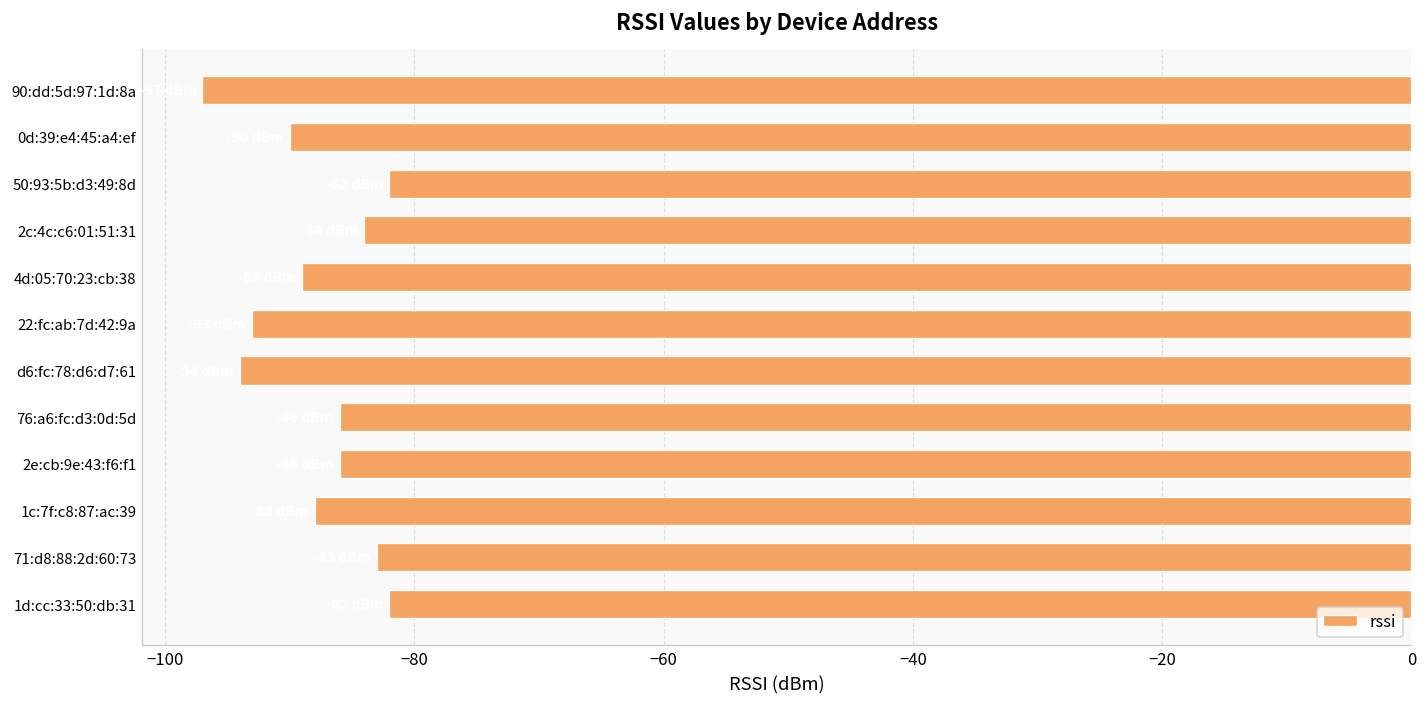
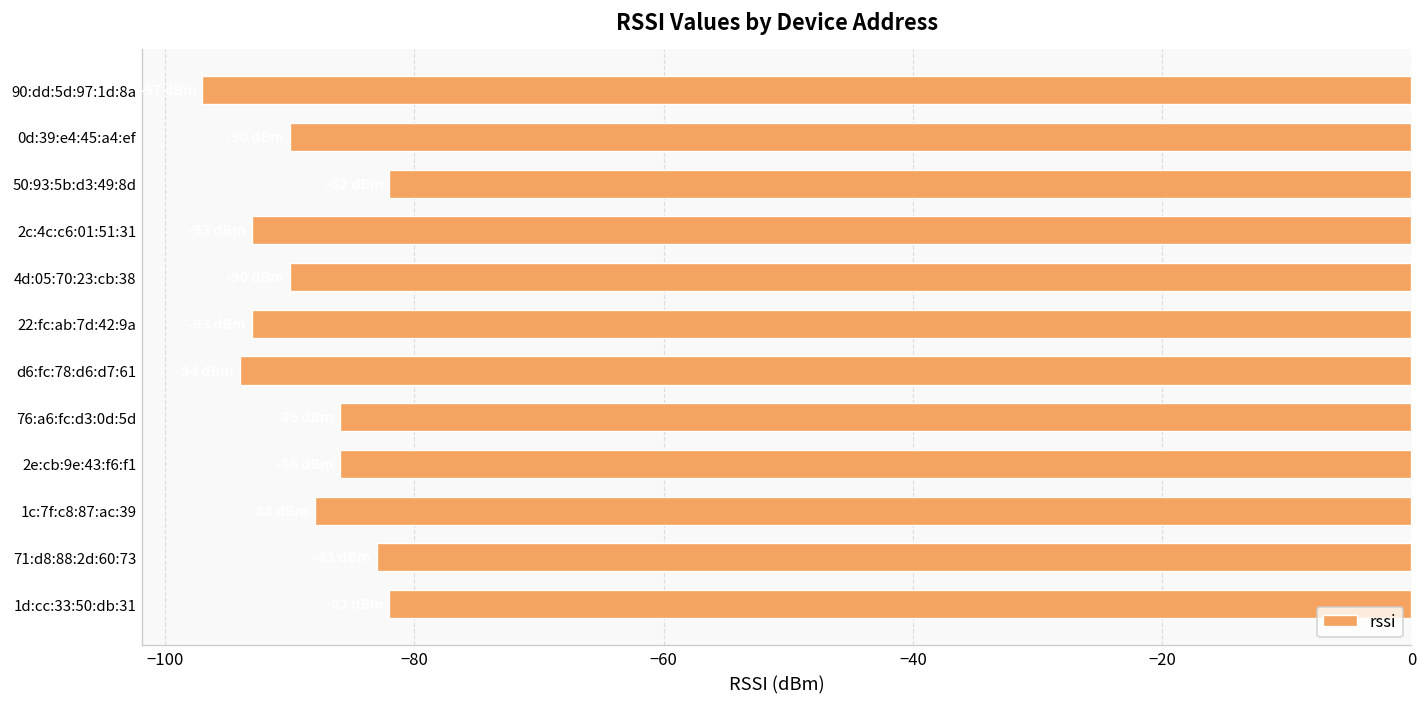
  {
    "90:dd:5d:97:1d:8a": -97,
    "0d:39:e4:45:a4:ef": -90,
    "50:93:5b:d3:49:8d": -82,
-   "2c:4c:c6:01:51:31": -84,
-   "4d:05:70:23:cb:38": -89,
+   "2c:4c:c6:01:51:31": -93,
+   "4d:05:70:23:cb:38": -90,
    "22:fc:ab:7d:42:9a": -93,
    "d6:fc:78:d6:d7:61": -94,
    "76:a6:fc:d3:0d:5d": -86,
    "2e:cb:9e:43:f6:f1": -86,
    "1c:7f:c8:87:ac:39": -88,
    "71:d8:88:2d:60:73": -83,
    "1d:cc:33:50:db:31": -82
  }
